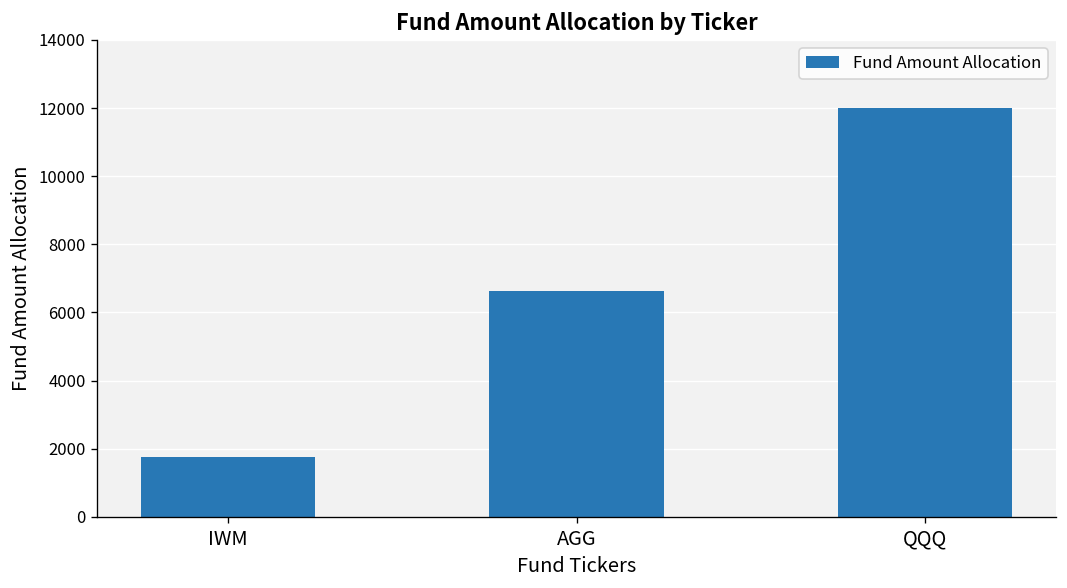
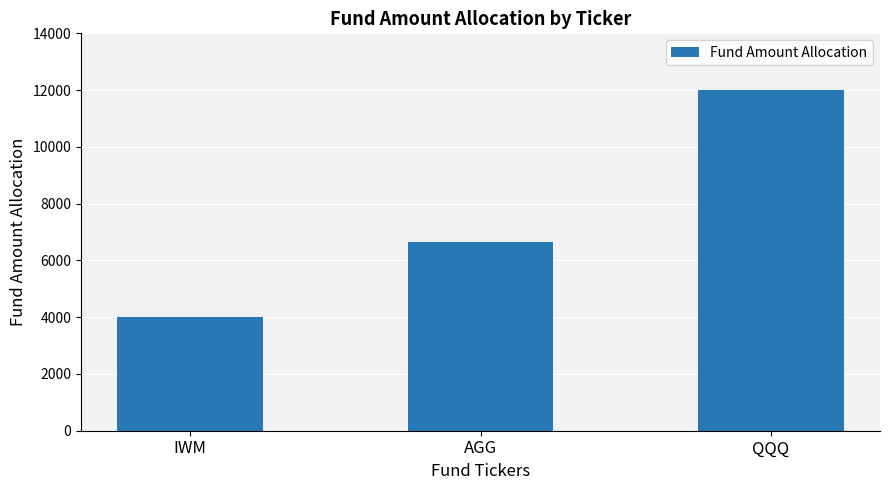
  {
-   "IWM": 1800,
+   "IWM": 4000,
    "AGG": 6600,
    "QQQ": 12000
  }
